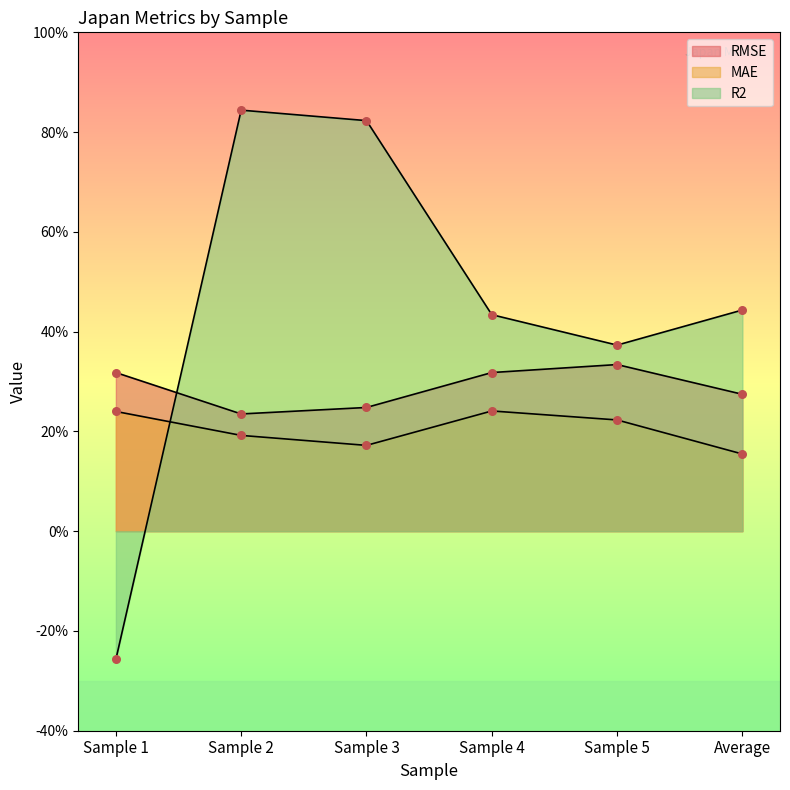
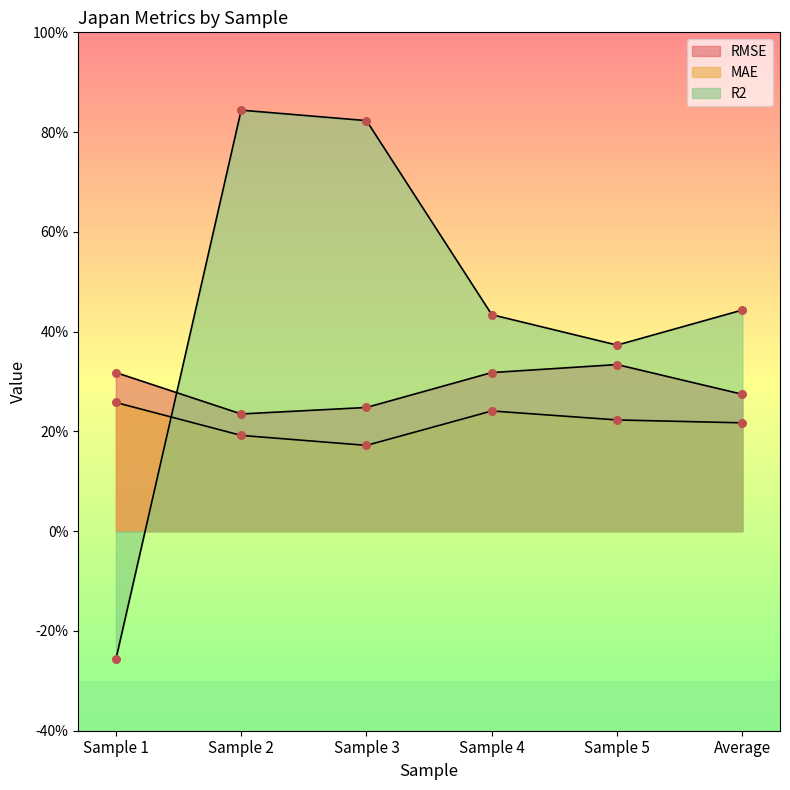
  {
    "RMSE": {
      "Sample 1": "32%",
      "Sample 2": "24%",
      "Sample 3": "25%",
      "Sample 4": "32%",
      "Sample 5": "33%",
      "Average": "27%"
    },
    "MAE": {
-     "Sample 1": "24%",
+     "Sample 1": "26%",
      "Sample 2": "19%",
      "Sample 3": "17%",
      "Sample 4": "24%",
      "Sample 5": "22%",
-     "Average": "15%"
+     "Average": "22%"
    }
  }
